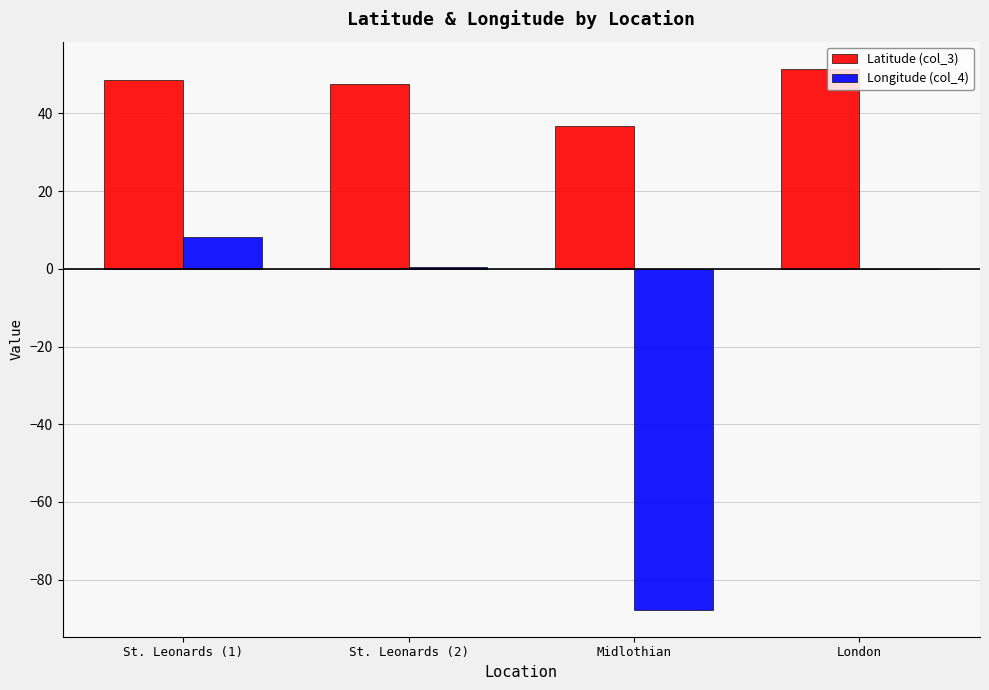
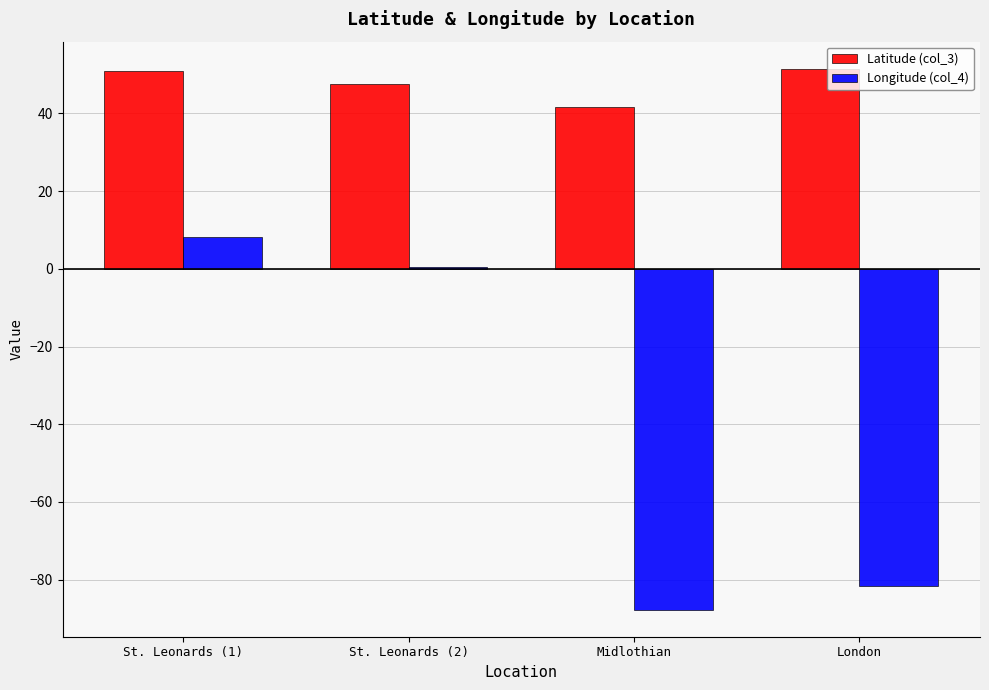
  {
    "Latitude (col_3)": {
-     "St. Leonards (1)": 49,
+     "St. Leonards (1)": 51,
      "St. Leonards (2)": 48,
-     "Midlothian": 37,
+     "Midlothian": 42,
      "London": 52
    },
    "Longitude (col_4)": {
      "St. Leonards (1)": 8,
      "Midlothian": -88,
-     "London": 0
+     "London": -82
    }
  }
